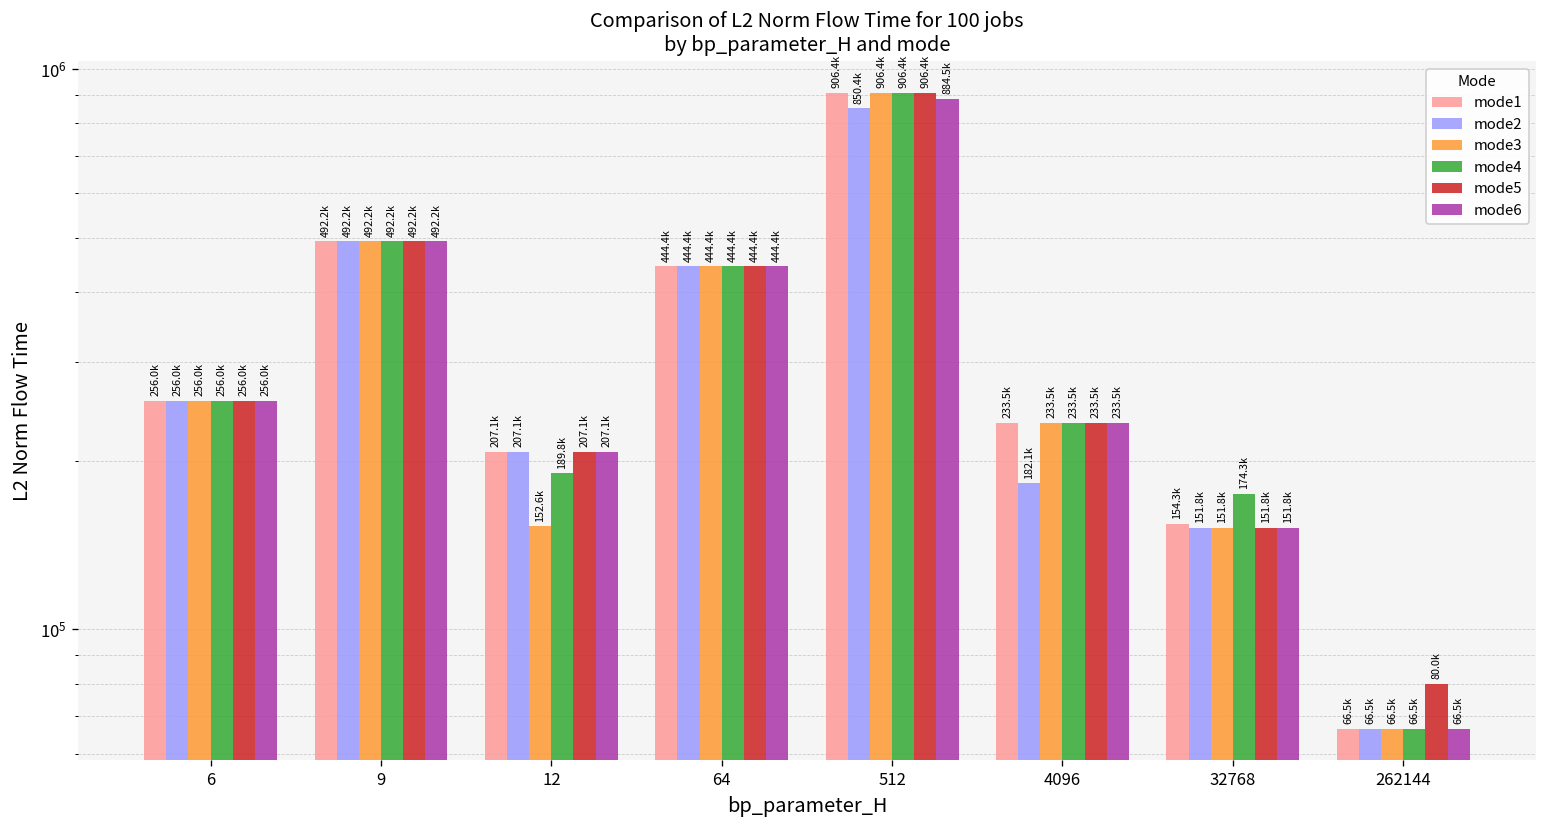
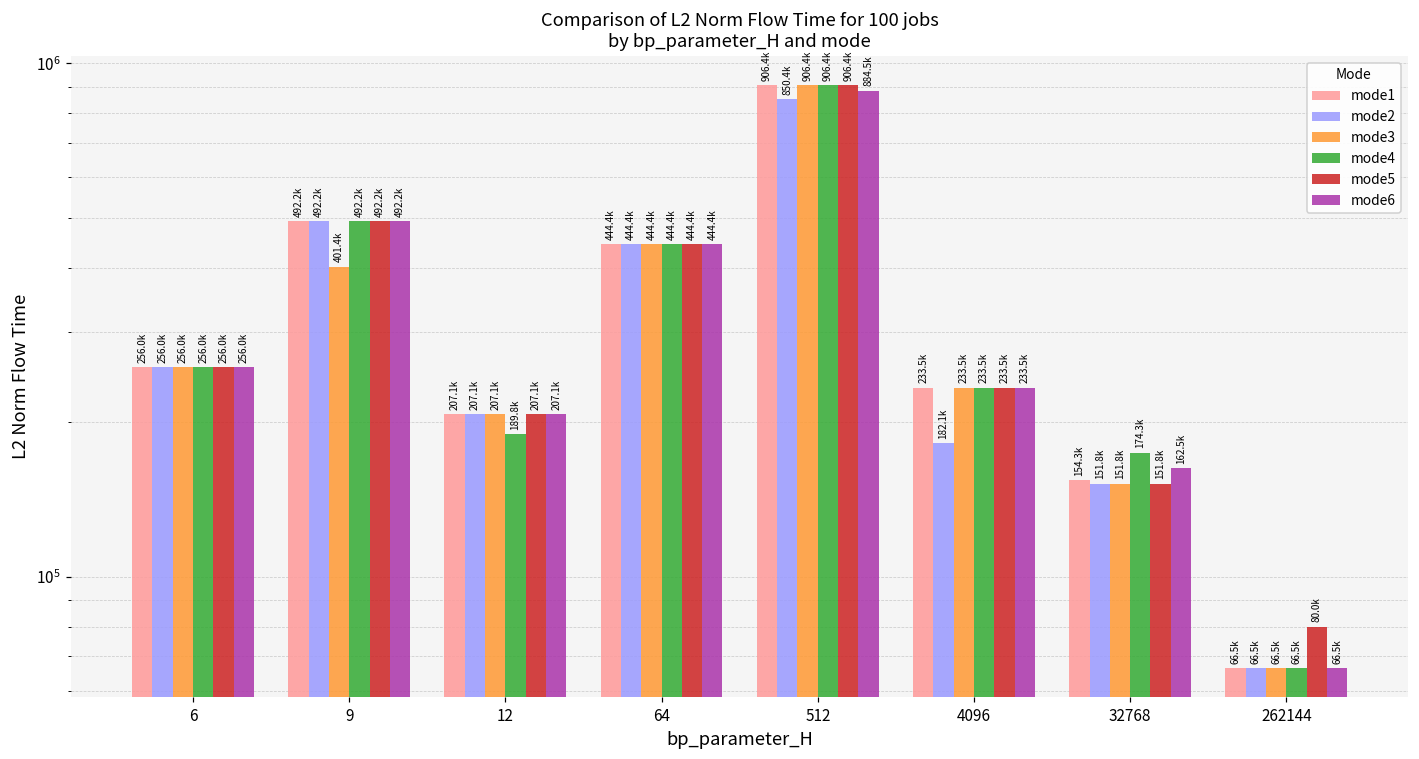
  {
    "mode1": {
      "6": "256.0k",
      "9": "492.2k",
      "12": "207.1k",
      "64": "444.4k",
      "512": "906.4k",
      "4096": "233.5k",
      "32768": "154.3k",
      "262144": "66.5k"
    },
    "mode2": {
      "6": "256.0k",
      "9": "492.2k",
      "12": "207.1k",
      "64": "444.4k",
      "512": "850.4k",
      "4096": "182.1k",
      "32768": "151.8k",
      "262144": "66.5k"
    },
    "mode3": {
      "6": "256.0k",
-     "9": "492.2k",
-     "12": "152.6k",
+     "9": "401.4k",
+     "12": "207.1k",
      "64": "444.4k",
      "512": "906.4k",
      "4096": "233.5k",
      "32768": "151.8k",
      "262144": "66.5k"
    },
    "mode4": {
      "6": "256.0k",
      "9": "492.2k",
      "12": "189.8k",
      "64": "444.4k",
      "512": "906.4k",
      "4096": "233.5k",
      "32768": "174.3k",
      "262144": "66.5k"
    },
    "mode5": {
      "6": "256.0k",
      "9": "492.2k",
      "12": "207.1k",
      "64": "444.4k",
      "512": "906.4k",
      "4096": "233.5k",
      "32768": "151.8k",
      "262144": "80.0k"
    },
    "mode6": {
      "6": "256.0k",
      "9": "492.2k",
      "12": "207.1k",
      "64": "444.4k",
      "512": "884.5k",
      "4096": "233.5k",
-     "32768": "151.8k",
+     "32768": "162.5k",
      "262144": "66.5k"
    }
  }
